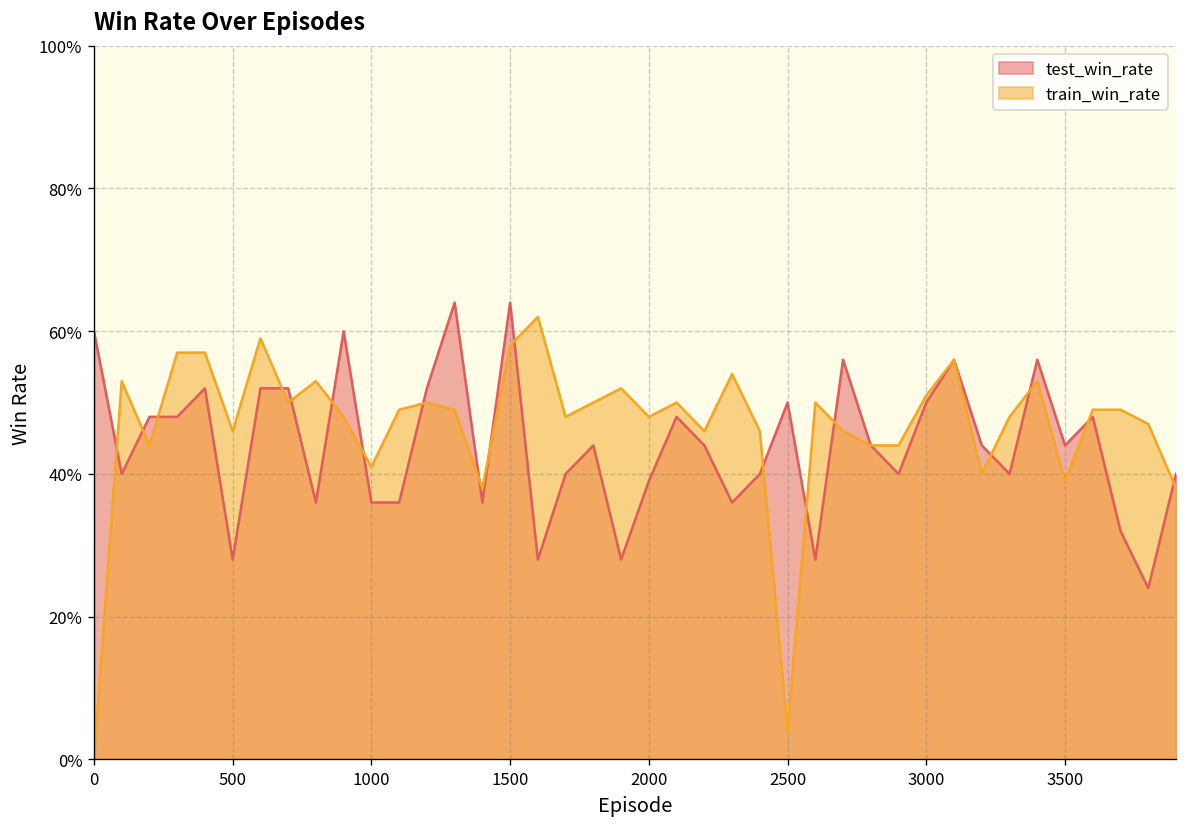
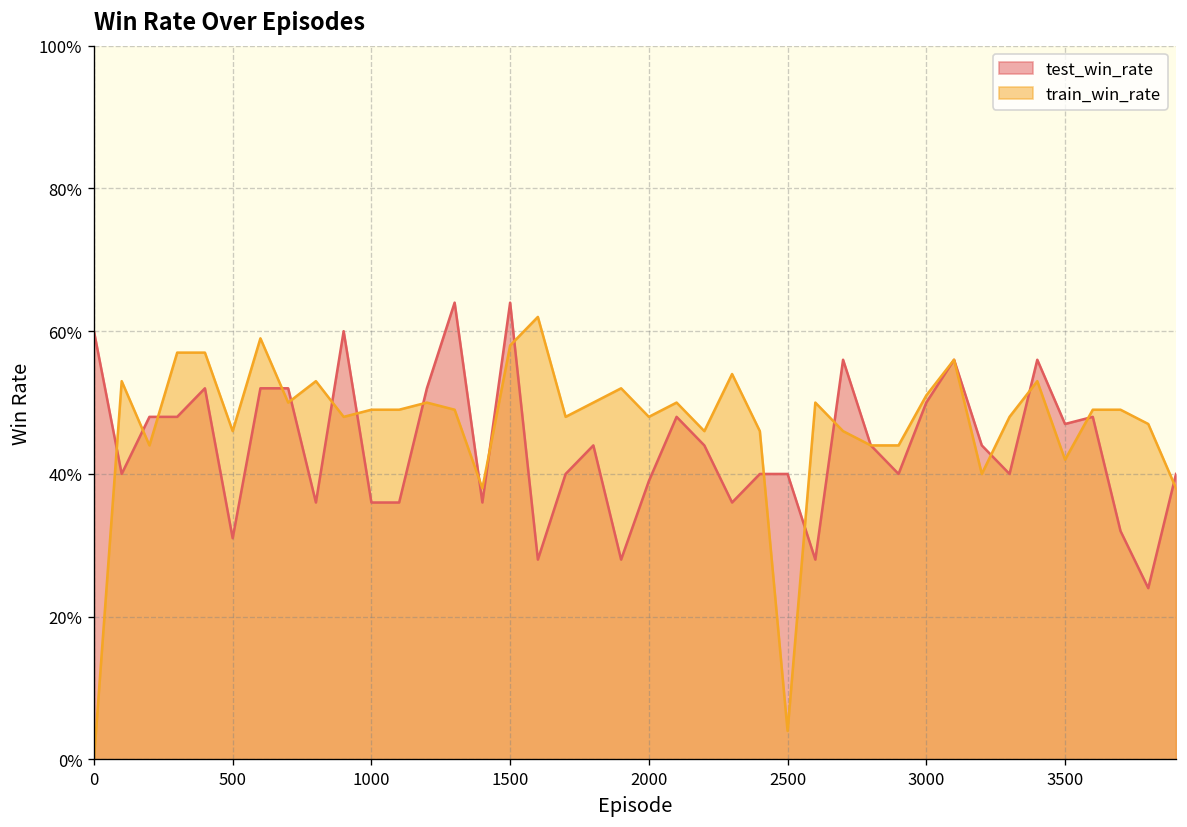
  {
    "test_win_rate": {
      "0": "60%",
-     "500": "28%",
+     "500": "31%",
      "1000": "36%",
      "1500": "64%",
      "2000": "39%",
-     "2500": "50%",
+     "2500": "40%",
      "3000": "50%",
-     "3500": "44%"
+     "3500": "47%"
    },
    "train_win_rate": {
      "0": "0%",
      "500": "46%",
-     "1000": "41%",
+     "1000": "49%",
      "1500": "58%",
      "2000": "48%",
      "2500": "4%",
      "3000": "51%",
-     "3500": "39%"
+     "3500": "42%"
    }
  }
